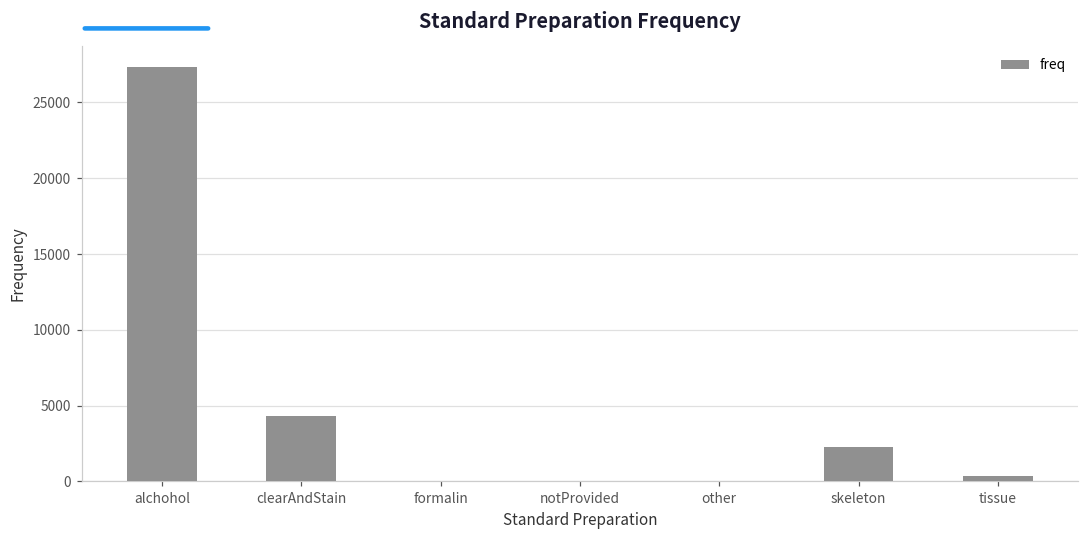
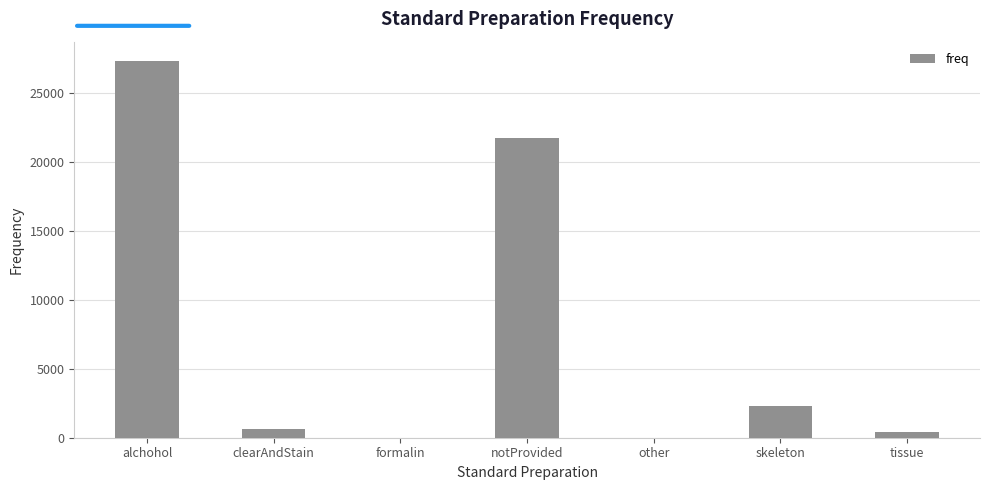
  {
    "alchohol": 27400,
-   "clearAndStain": 4400,
-   "notProvided": 0,
+   "clearAndStain": 700,
+   "notProvided": 21700,
    "skeleton": 2300,
    "tissue": 400
  }
